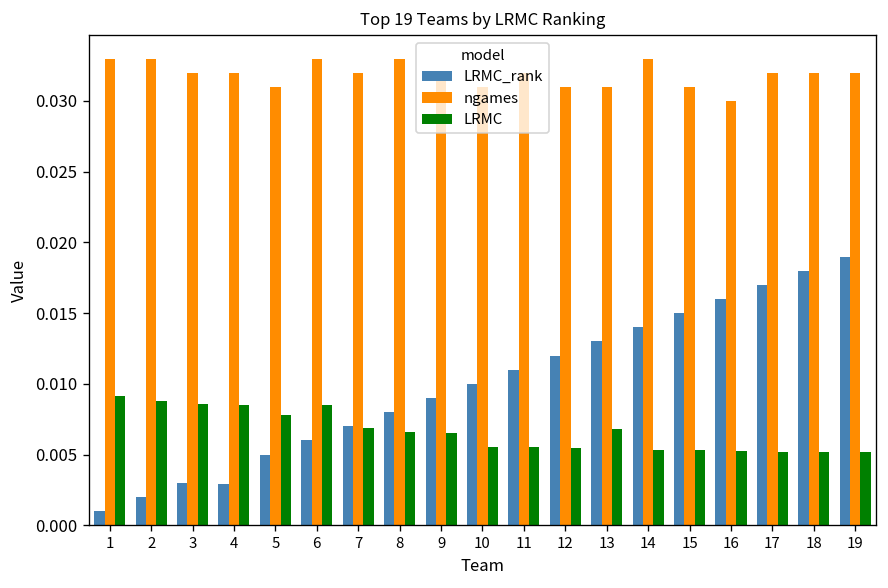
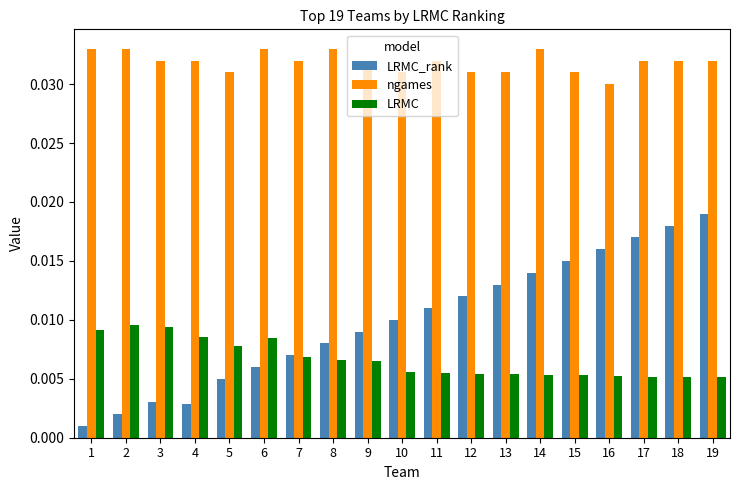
  {
    "LRMC_rank": {
      "1": 0.0010,
      "2": 0.0020,
      "3": 0.0030,
      "4": 0.0029,
      "5": 0.0050,
      "6": 0.0060,
      "7": 0.0070,
      "8": 0.0080,
      "9": 0.0090,
      "10": 0.0100,
      "11": 0.0110,
      "12": 0.0120,
      "13": 0.0130,
      "14": 0.0140,
      "15": 0.0150,
      "16": 0.0160,
      "17": 0.0170,
      "18": 0.0180,
      "19": 0.0190
    },
    "ngames": {
      "1": 0.0330,
      "2": 0.0330,
      "3": 0.0320,
      "4": 0.0320,
      "5": 0.0310,
      "6": 0.0330,
      "7": 0.0320,
      "8": 0.0330,
      "12": 0.0310,
      "13": 0.0310,
      "14": 0.0330,
      "15": 0.0310,
      "16": 0.0300,
      "17": 0.0320,
      "18": 0.0320,
      "19": 0.0320
    },
    "LRMC": {
      "1": 0.0092,
-     "2": 0.0088,
-     "3": 0.0086,
+     "2": 0.0096,
+     "3": 0.0094,
      "4": 0.0085,
      "5": 0.0078,
      "6": 0.0085,
      "7": 0.0069,
      "8": 0.0066,
      "9": 0.0065,
      "10": 0.0056,
      "11": 0.0055,
      "12": 0.0054,
-     "13": 0.0068,
+     "13": 0.0054,
      "14": 0.0054,
      "15": 0.0053,
      "16": 0.0052,
      "17": 0.0052,
      "18": 0.0052,
      "19": 0.0052
    }
  }
